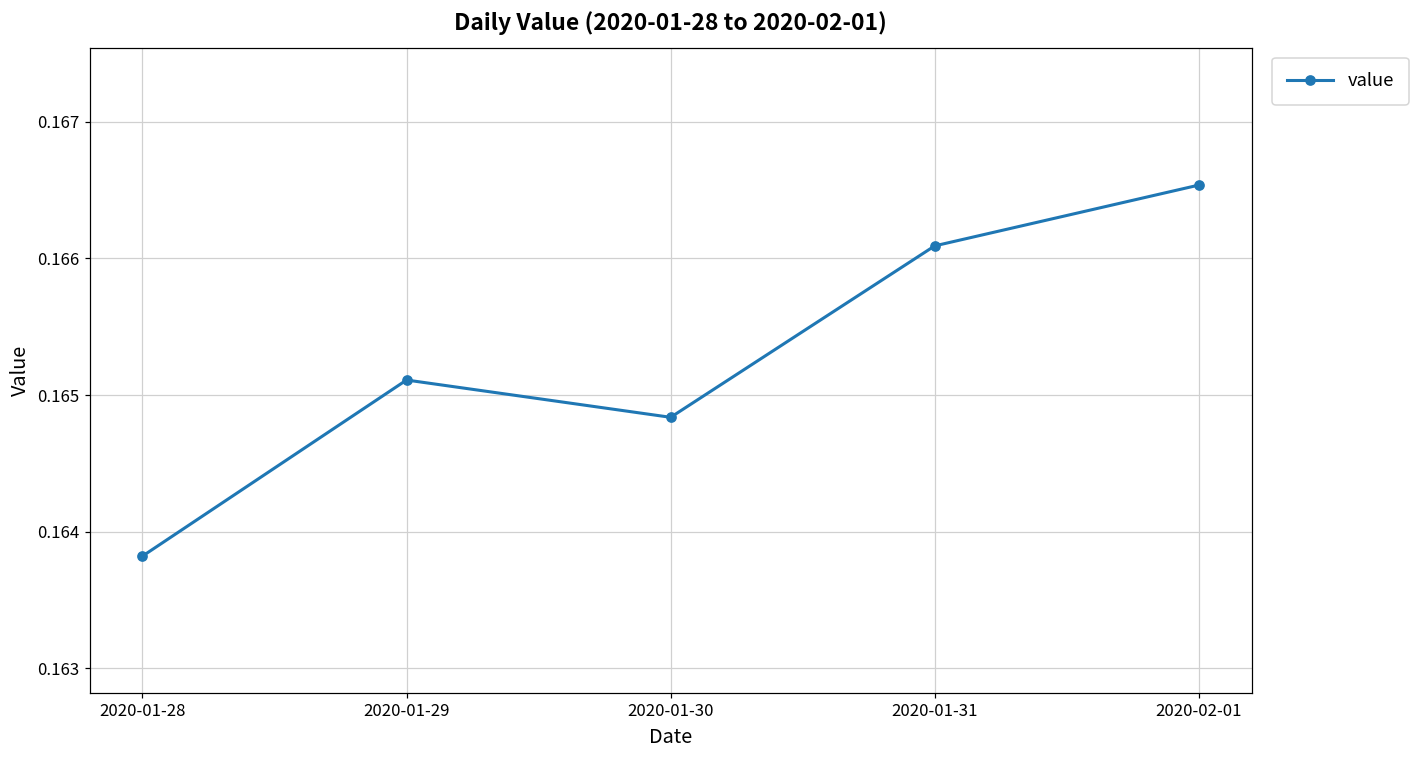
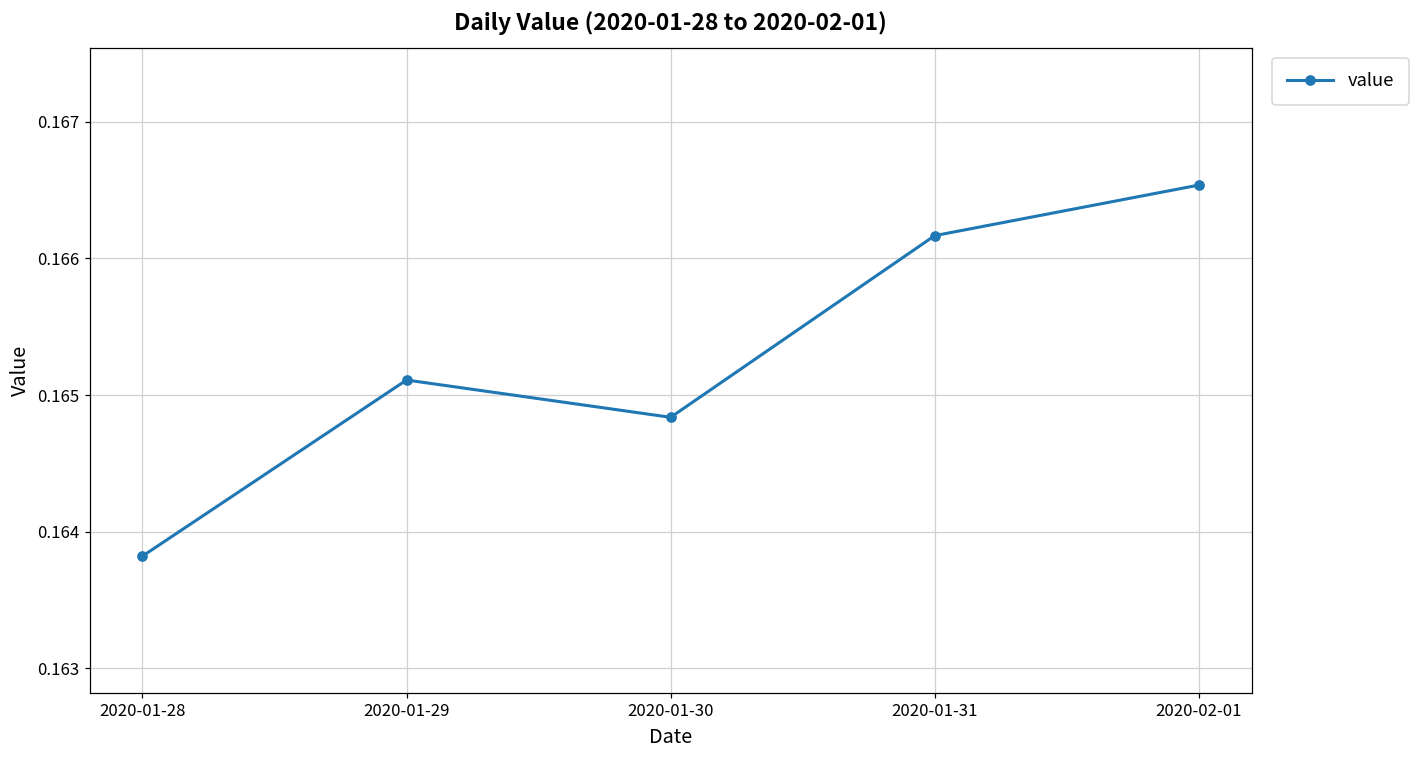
  {
    "2020-01-28": 0.16382,
    "2020-01-29": 0.16511,
    "2020-01-30": 0.16484,
-   "2020-01-31": 0.16609,
+   "2020-01-31": 0.16617,
    "2020-02-01": 0.16654
  }
